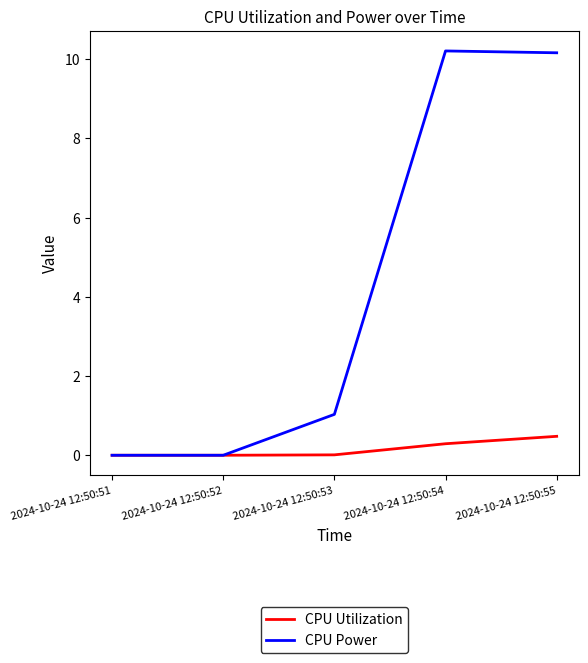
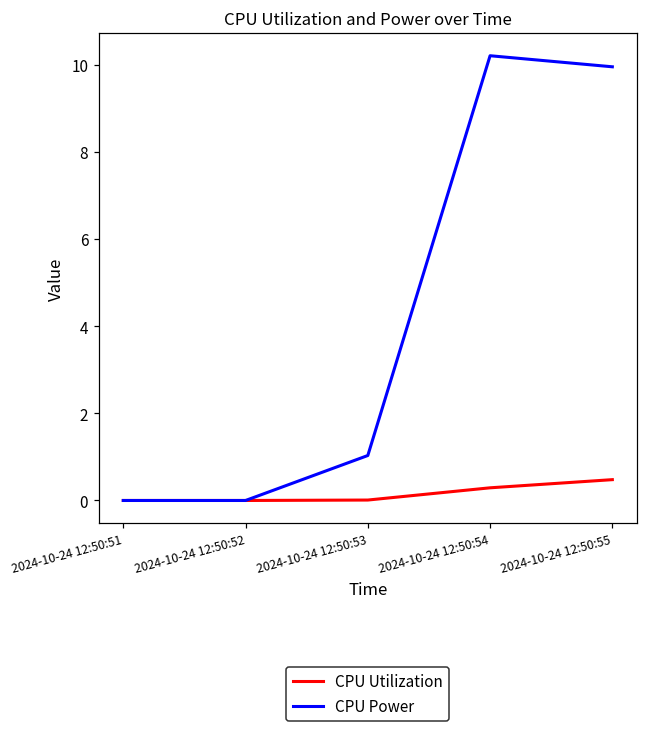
  {
    "CPU Utilization": {
      "2024-10-24 12:50:53": 0.0,
      "2024-10-24 12:50:54": 0.3,
      "2024-10-24 12:50:55": 0.5
    },
    "CPU Power": {
      "2024-10-24 12:50:53": 1.0,
      "2024-10-24 12:50:54": 10.2,
-     "2024-10-24 12:50:55": 10.2
+     "2024-10-24 12:50:55": 10.0
    }
  }
